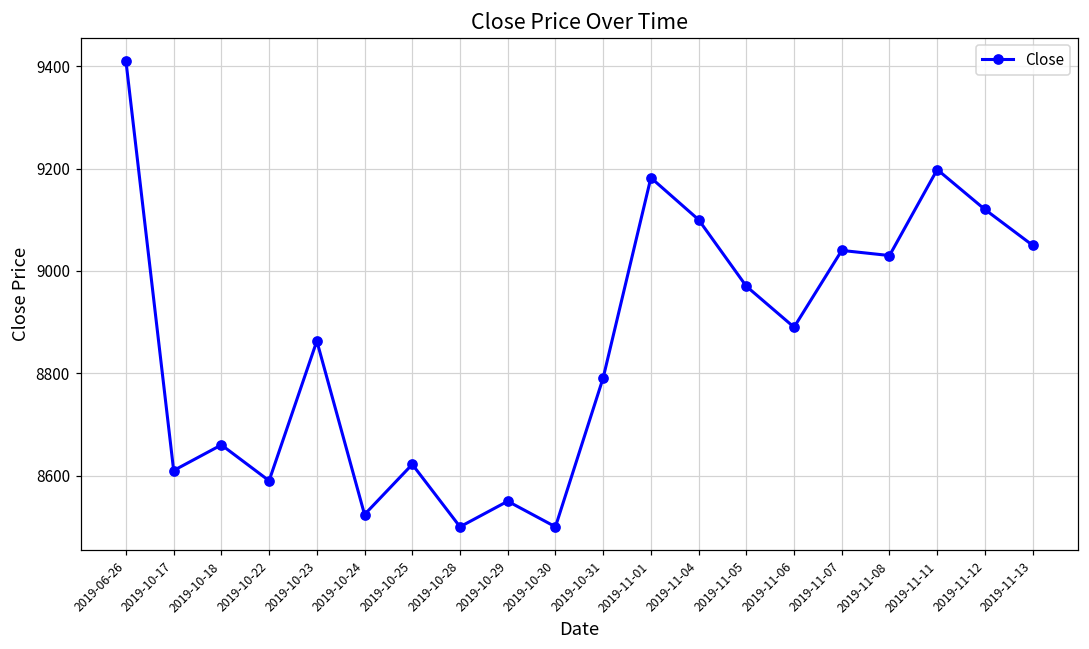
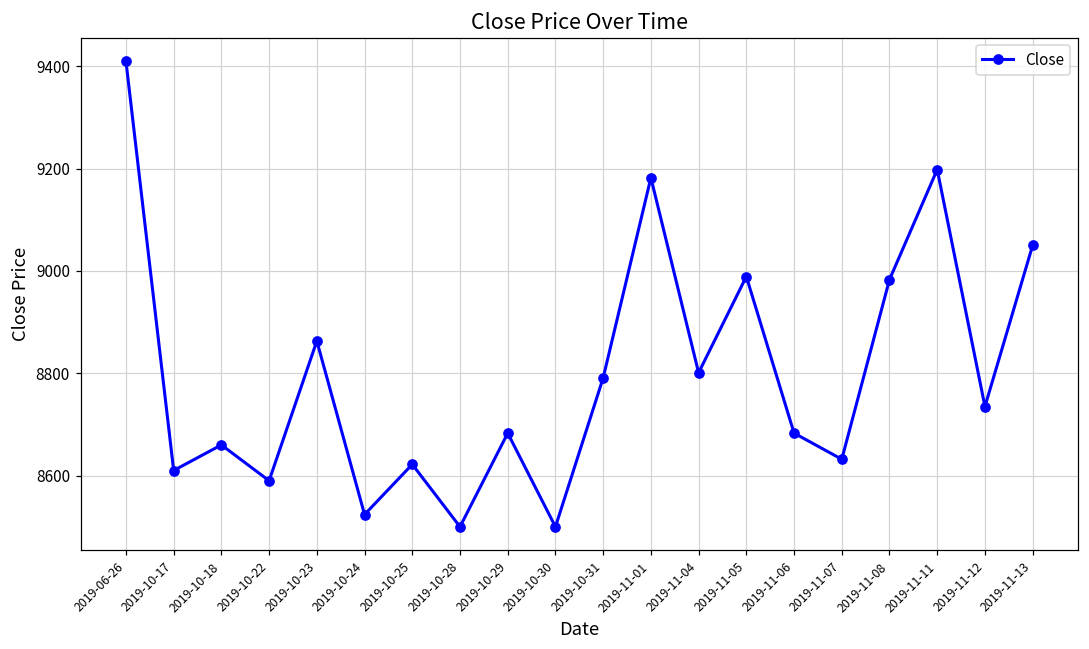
  {
    "2019-06-26": 9410,
    "2019-10-17": 8610,
    "2019-10-18": 8660,
    "2019-10-22": 8590,
    "2019-10-23": 8860,
    "2019-10-24": 8520,
    "2019-10-25": 8620,
    "2019-10-28": 8500,
-   "2019-10-29": 8550,
+   "2019-10-29": 8680,
    "2019-10-30": 8500,
    "2019-10-31": 8790,
    "2019-11-01": 9180,
-   "2019-11-04": 9100,
-   "2019-11-05": 8970,
-   "2019-11-06": 8890,
-   "2019-11-07": 9040,
-   "2019-11-08": 9030,
+   "2019-11-04": 8800,
+   "2019-11-05": 8990,
+   "2019-11-06": 8680,
+   "2019-11-07": 8630,
+   "2019-11-08": 8980,
    "2019-11-11": 9200,
-   "2019-11-12": 9120,
+   "2019-11-12": 8740,
    "2019-11-13": 9050
  }
